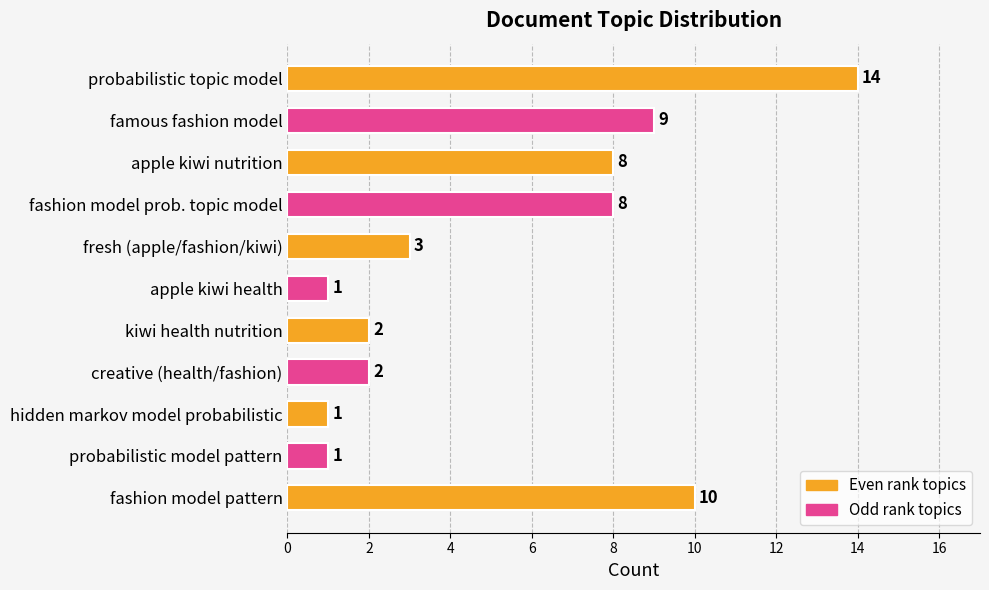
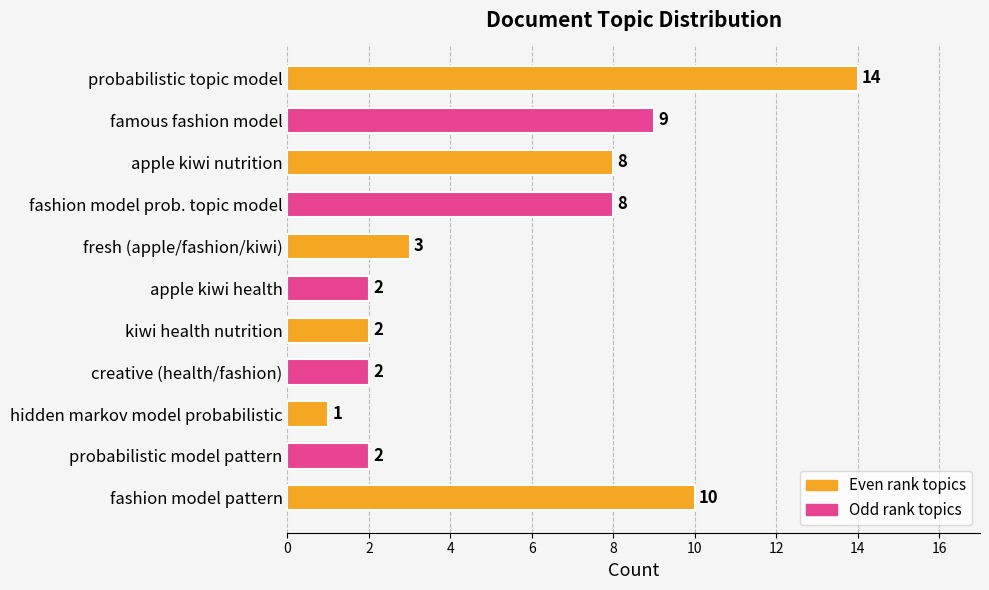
  {
    "probabilistic topic model": 14,
    "famous fashion model": 9,
    "apple kiwi nutrition": 8,
    "fashion model prob. topic model": 8,
    "fresh (apple/fashion/kiwi)": 3,
-   "apple kiwi health": 1,
+   "apple kiwi health": 2,
    "kiwi health nutrition": 2,
    "creative (health/fashion)": 2,
    "hidden markov model probabilistic": 1,
-   "probabilistic model pattern": 1,
+   "probabilistic model pattern": 2,
    "fashion model pattern": 10
  }
